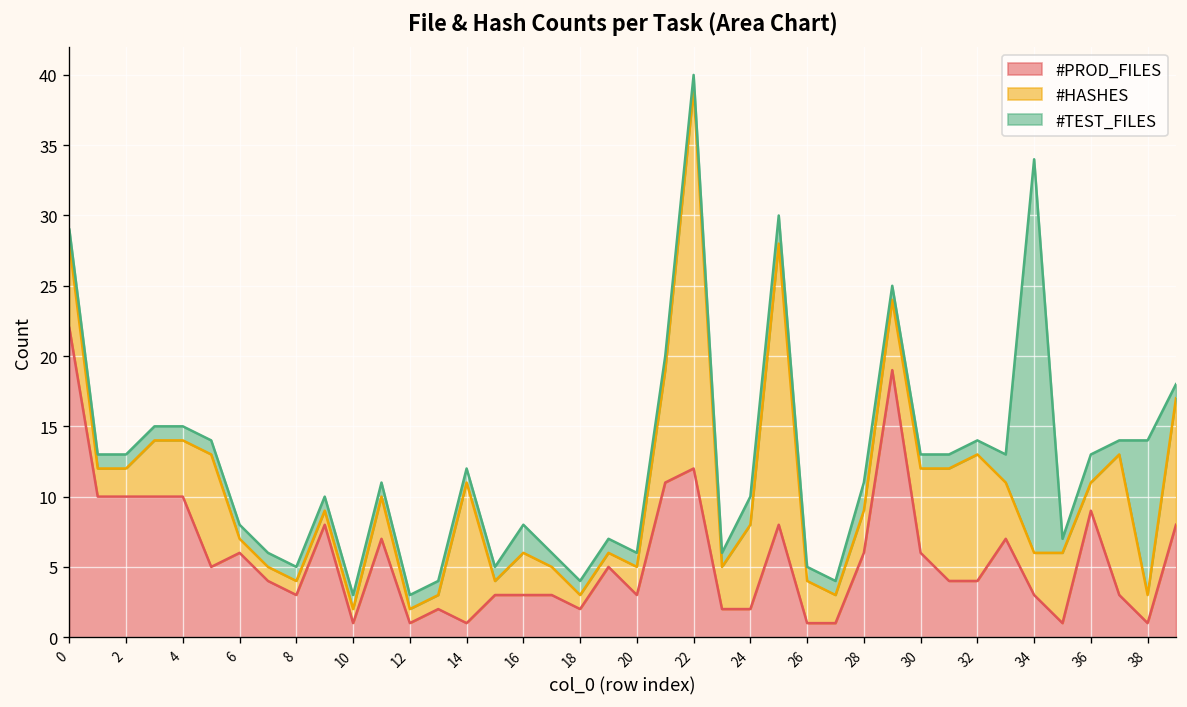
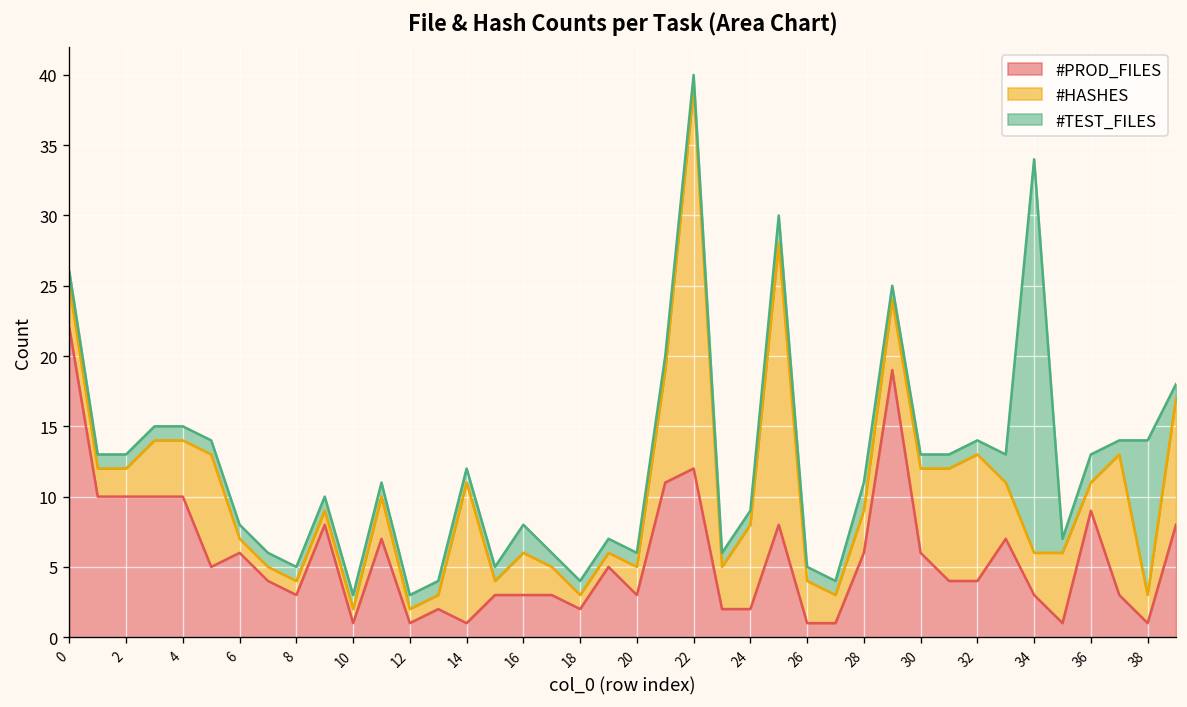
  {
    "#PROD_FILES": {
      "0": 22,
      "2": 10,
      "4": 10,
      "6": 6,
      "8": 3,
      "10": 1,
      "12": 1,
      "14": 1,
      "16": 3,
      "18": 2,
      "20": 3,
      "22": 12,
      "24": 2,
      "26": 1,
      "28": 6,
      "30": 6,
      "32": 4,
      "34": 3,
      "36": 9,
      "38": 1
    },
    "#HASHES": {
-     "0": 6,
+     "0": 3,
      "2": 2,
      "4": 4,
      "6": 1,
      "8": 1,
      "10": 1,
      "12": 1,
      "14": 10,
      "16": 3,
      "18": 1,
      "20": 2,
      "22": 27,
      "24": 6,
      "26": 3,
      "28": 3,
      "30": 6,
      "32": 9,
      "34": 3,
      "36": 2,
      "38": 2
    },
    "#TEST_FILES": {
      "0": 1,
      "2": 1,
      "4": 1,
      "6": 1,
      "8": 1,
      "10": 1,
      "12": 1,
      "14": 1,
      "16": 2,
      "18": 1,
      "20": 1,
      "22": 1,
-     "24": 2,
+     "24": 1,
      "26": 1,
      "28": 2,
      "30": 1,
      "32": 1,
      "34": 28,
      "36": 2,
      "38": 11
    }
  }
